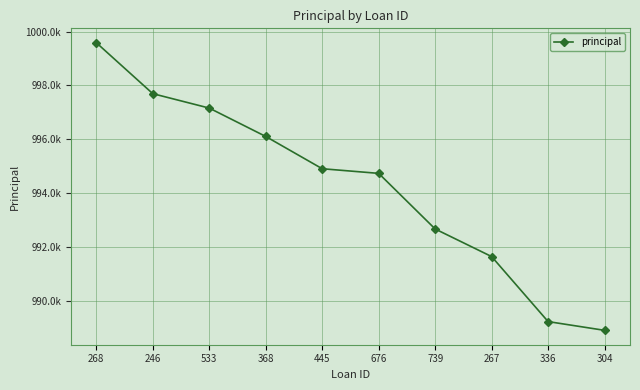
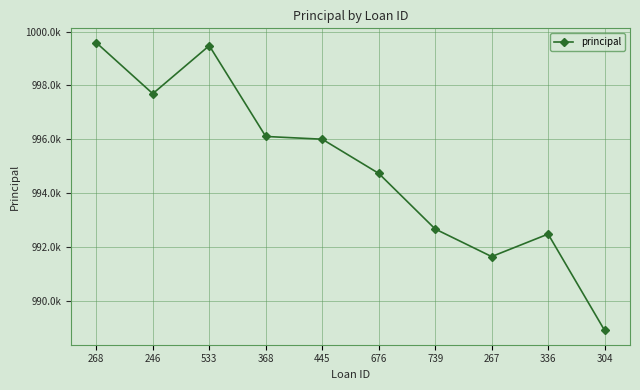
  {
    "268": 999600,
    "246": 997700,
-   "533": 997200,
+   "533": 999500,
    "368": 996100,
-   "445": 994900,
+   "445": 996000,
    "676": 994700,
    "739": 992700,
    "267": 991600,
-   "336": 989200,
+   "336": 992500,
    "304": 988900
  }
